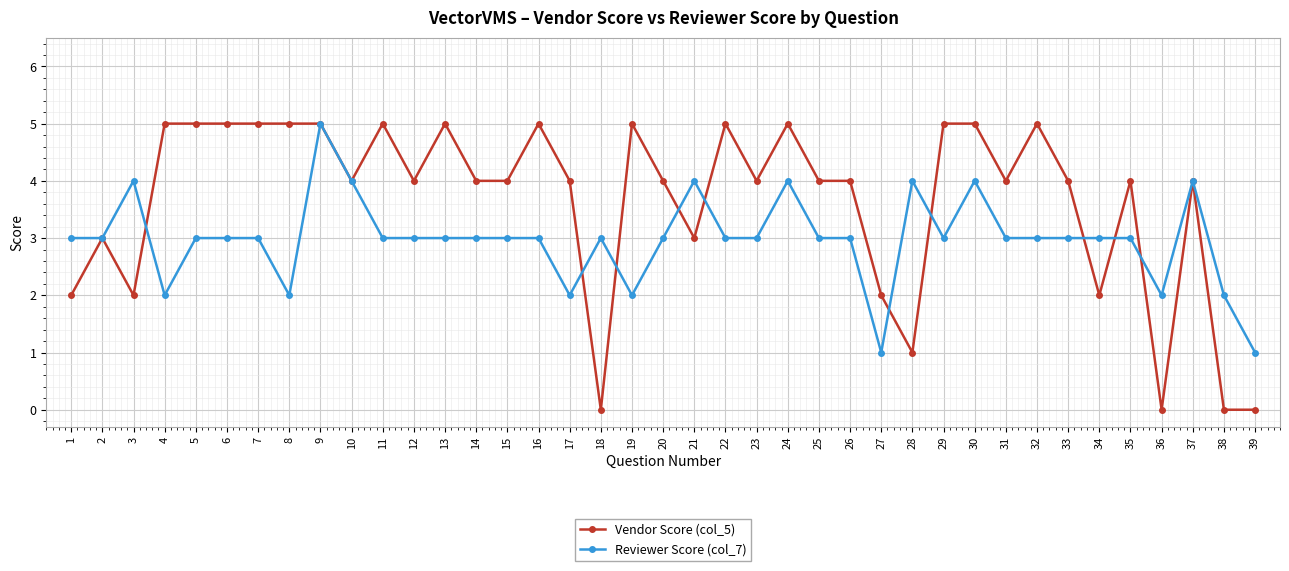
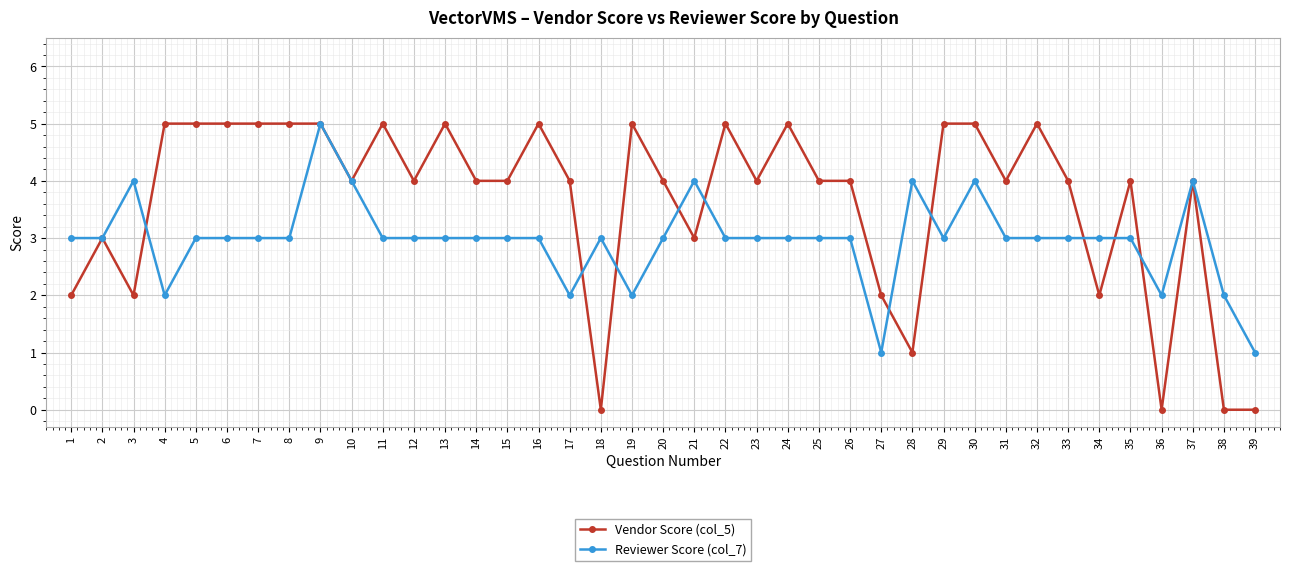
  {
    "Vendor Score (col_5)": {
      "1": 2,
      "3": 2,
      "4": 5,
      "5": 5,
      "6": 5,
      "7": 5,
      "8": 5,
      "11": 5,
      "12": 4,
      "13": 5,
      "14": 4,
      "15": 4,
      "16": 5,
      "17": 4,
      "18": 0,
      "19": 5,
      "20": 4,
      "21": 3,
      "22": 5,
      "23": 4,
      "24": 5,
      "25": 4,
      "26": 4,
      "27": 2,
      "28": 1,
      "29": 5,
      "30": 5,
      "31": 4,
      "32": 5,
      "33": 4,
      "34": 2,
      "35": 4,
      "36": 0,
      "38": 0,
      "39": 0
    },
    "Reviewer Score (col_7)": {
      "1": 3,
      "3": 4,
      "4": 2,
      "5": 3,
      "6": 3,
      "7": 3,
-     "8": 2,
+     "8": 3,
      "11": 3,
      "12": 3,
      "13": 3,
      "14": 3,
      "15": 3,
      "16": 3,
      "17": 2,
      "18": 3,
      "19": 2,
      "20": 3,
      "21": 4,
      "22": 3,
      "23": 3,
-     "24": 4,
+     "24": 3,
      "25": 3,
      "26": 3,
      "27": 1,
      "28": 4,
      "29": 3,
      "30": 4,
      "31": 3,
      "32": 3,
      "33": 3,
      "34": 3,
      "35": 3,
      "36": 2,
      "38": 2,
      "39": 1
    }
  }
